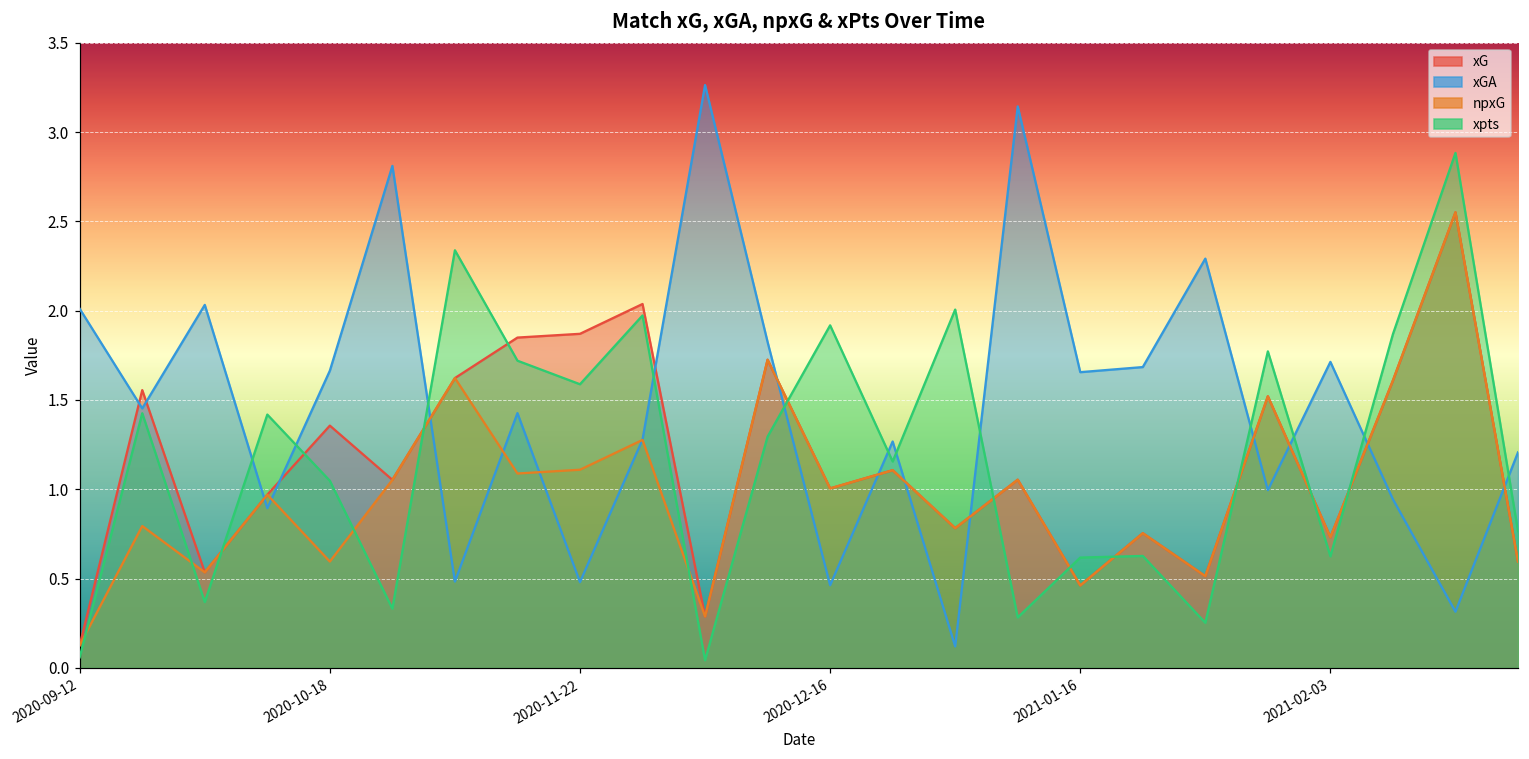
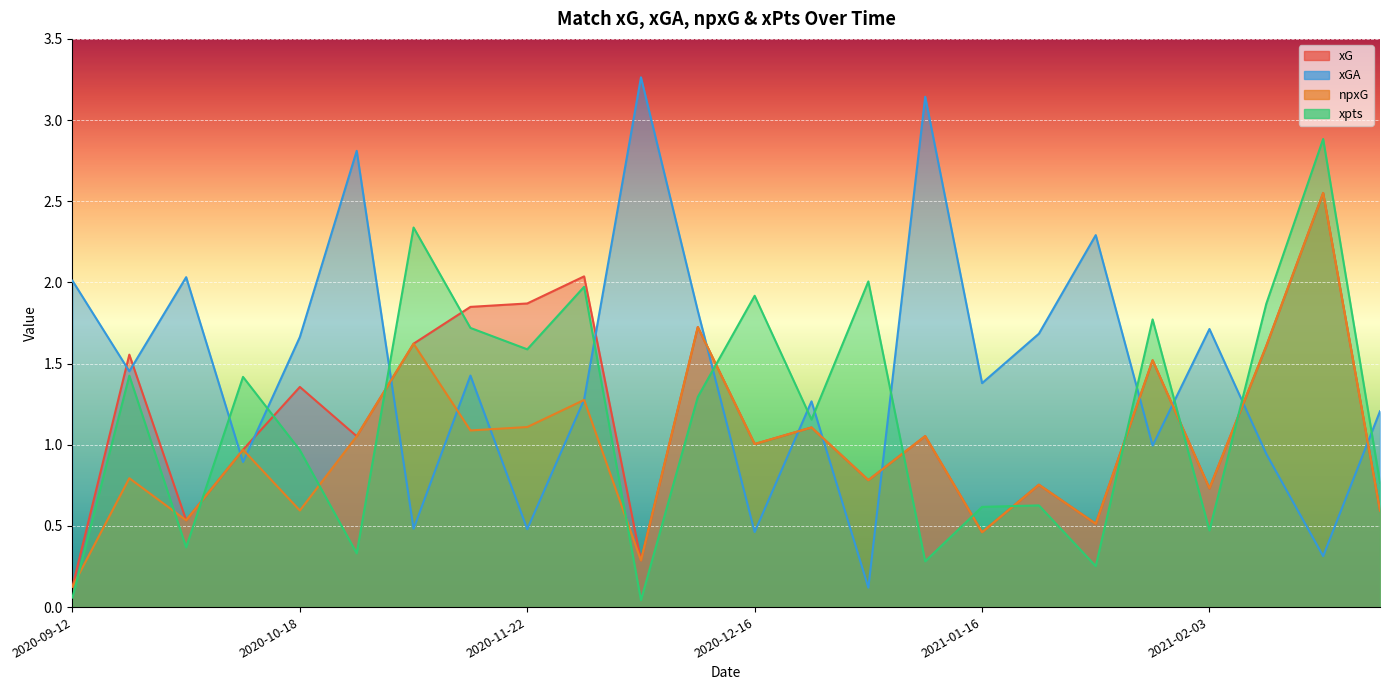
  {
    "xGA": {
      "2020-09-12": 2.01,
      "2020-10-18": 1.66,
      "2020-11-22": 0.48,
      "2020-12-16": 0.46,
-     "2021-01-16": 1.66,
+     "2021-01-16": 1.38,
      "2021-02-03": 1.71
    },
    "xpts": {
      "2020-09-12": 0.06,
-     "2020-10-18": 1.05,
+     "2020-10-18": 0.97,
      "2020-11-22": 1.59,
      "2020-12-16": 1.92,
      "2021-01-16": 0.62,
-     "2021-02-03": 0.62
+     "2021-02-03": 0.47
    }
  }
